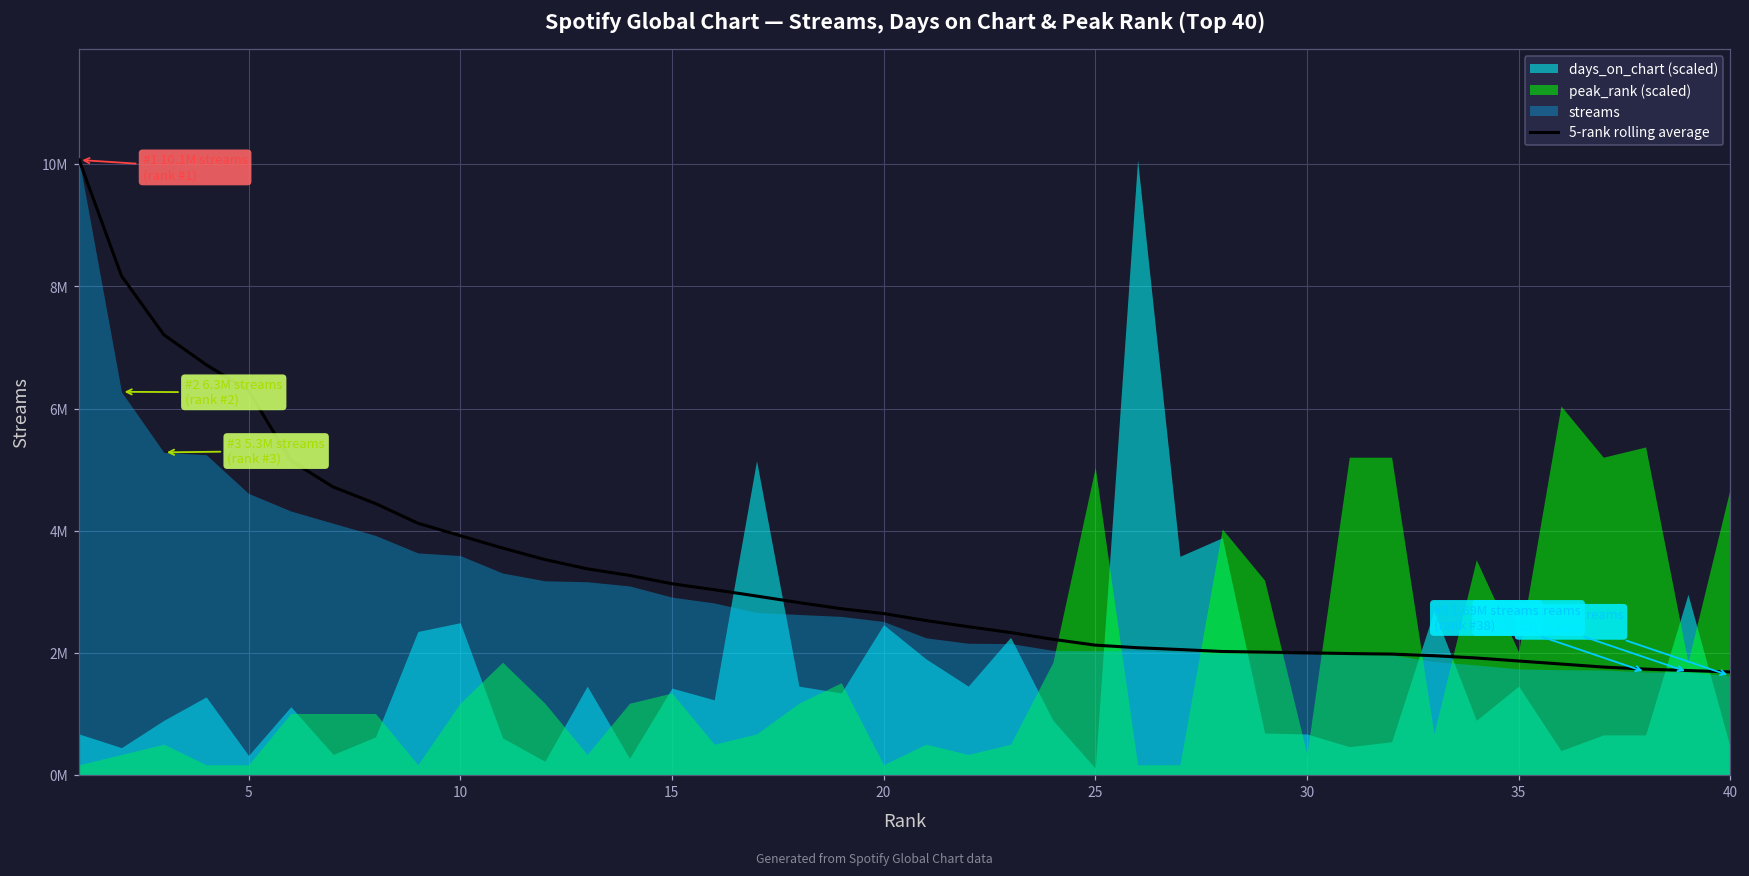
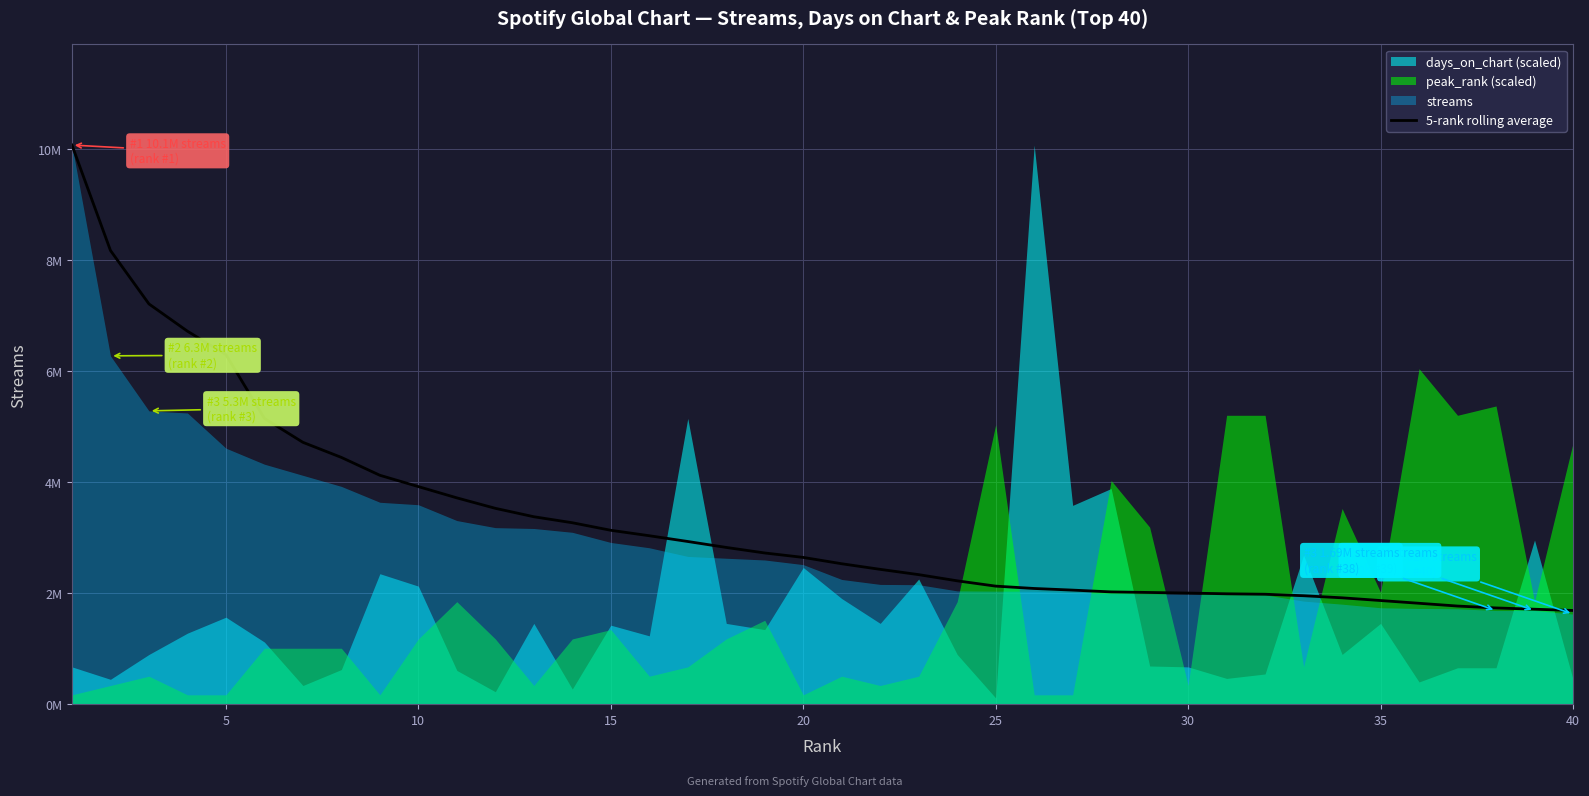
  {
    "days_on_chart (scaled)": {
-     "5": 300000,
-     "10": 2500000,
+     "5": 1600000,
+     "10": 2100000,
      "15": 1400000,
      "20": 2500000,
      "25": 100000,
      "30": 700000,
      "35": 1500000,
      "40": 400000
    },
    "5-rank rolling average": {
      "10": 3900000,
      "15": 3100000,
      "20": 2600000,
      "25": 2100000,
      "40": 1700000
    },
    "peak_rank (scaled)": {
      "5": 200000,
      "10": 1200000,
      "15": 1300000,
      "20": 200000,
      "25": 5000000,
      "30": 300000,
      "40": 4700000
    },
    "streams": {
      "5": 4600000,
      "10": 3600000,
      "15": 2900000,
      "20": 2500000,
      "25": 2000000,
      "40": 1600000
    }
  }
